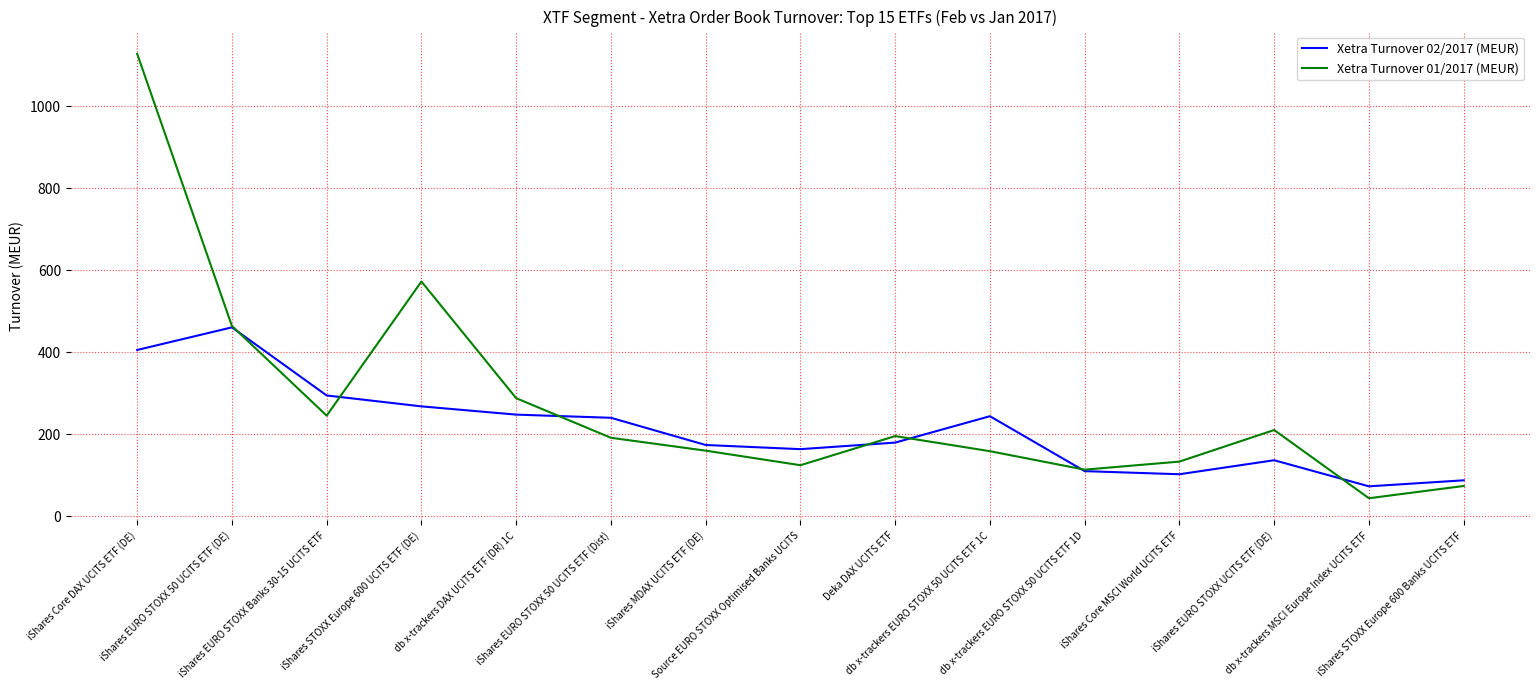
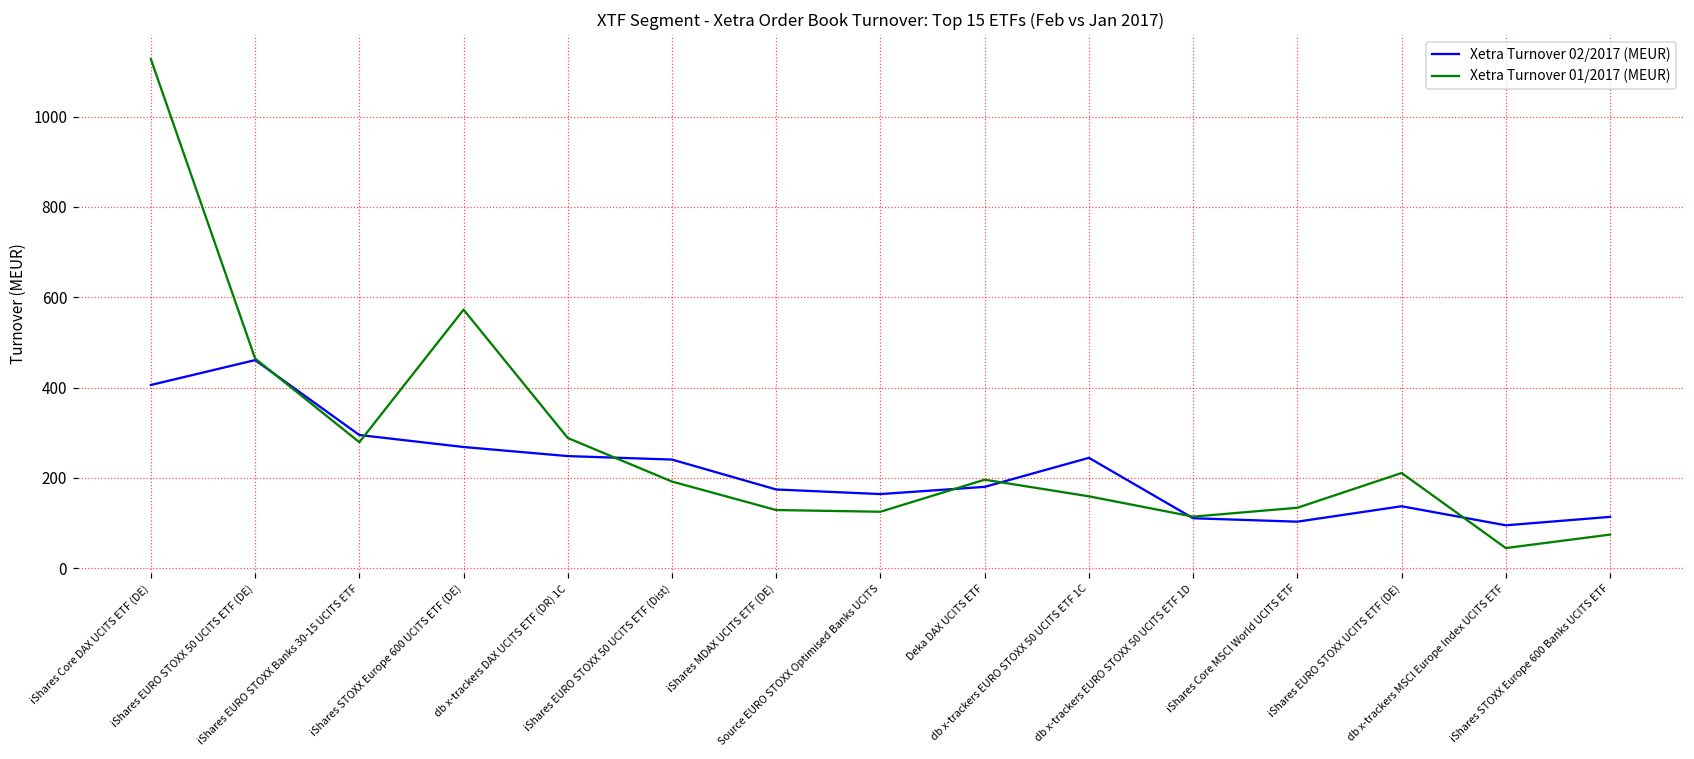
  {
    "Xetra Turnover 02/2017 (MEUR)": {
      "iShares Core DAX UCITS ETF (DE)": 410,
      "iShares EURO STOXX Banks 30-15 UCITS ETF": 290,
      "iShares STOXX Europe 600 UCITS ETF (DE)": 270,
      "db x-trackers DAX UCITS ETF (DR) 1C": 250,
      "iShares EURO STOXX 50 UCITS ETF (Dist)": 240,
      "iShares MDAX UCITS ETF (DE)": 170,
      "Source EURO STOXX Optimised Banks UCITS": 160,
      "Deka DAX UCITS ETF": 180,
      "db x-trackers EURO STOXX 50 UCITS ETF 1C": 240,
      "iShares Core MSCI World UCITS ETF": 100,
      "iShares EURO STOXX UCITS ETF (DE)": 140,
-     "db x-trackers MSCI Europe Index UCITS ETF": 70,
-     "iShares STOXX Europe 600 Banks UCITS ETF": 90
+     "db x-trackers MSCI Europe Index UCITS ETF": 90,
+     "iShares STOXX Europe 600 Banks UCITS ETF": 110
    },
    "Xetra Turnover 01/2017 (MEUR)": {
      "iShares Core DAX UCITS ETF (DE)": 1130,
-     "iShares EURO STOXX Banks 30-15 UCITS ETF": 250,
+     "iShares EURO STOXX Banks 30-15 UCITS ETF": 280,
      "iShares STOXX Europe 600 UCITS ETF (DE)": 570,
      "db x-trackers DAX UCITS ETF (DR) 1C": 290,
      "iShares EURO STOXX 50 UCITS ETF (Dist)": 190,
-     "iShares MDAX UCITS ETF (DE)": 160,
+     "iShares MDAX UCITS ETF (DE)": 130,
      "Source EURO STOXX Optimised Banks UCITS": 120,
      "Deka DAX UCITS ETF": 200,
      "db x-trackers EURO STOXX 50 UCITS ETF 1C": 160,
      "iShares Core MSCI World UCITS ETF": 130,
      "iShares EURO STOXX UCITS ETF (DE)": 210,
      "db x-trackers MSCI Europe Index UCITS ETF": 40,
      "iShares STOXX Europe 600 Banks UCITS ETF": 70
    }
  }
